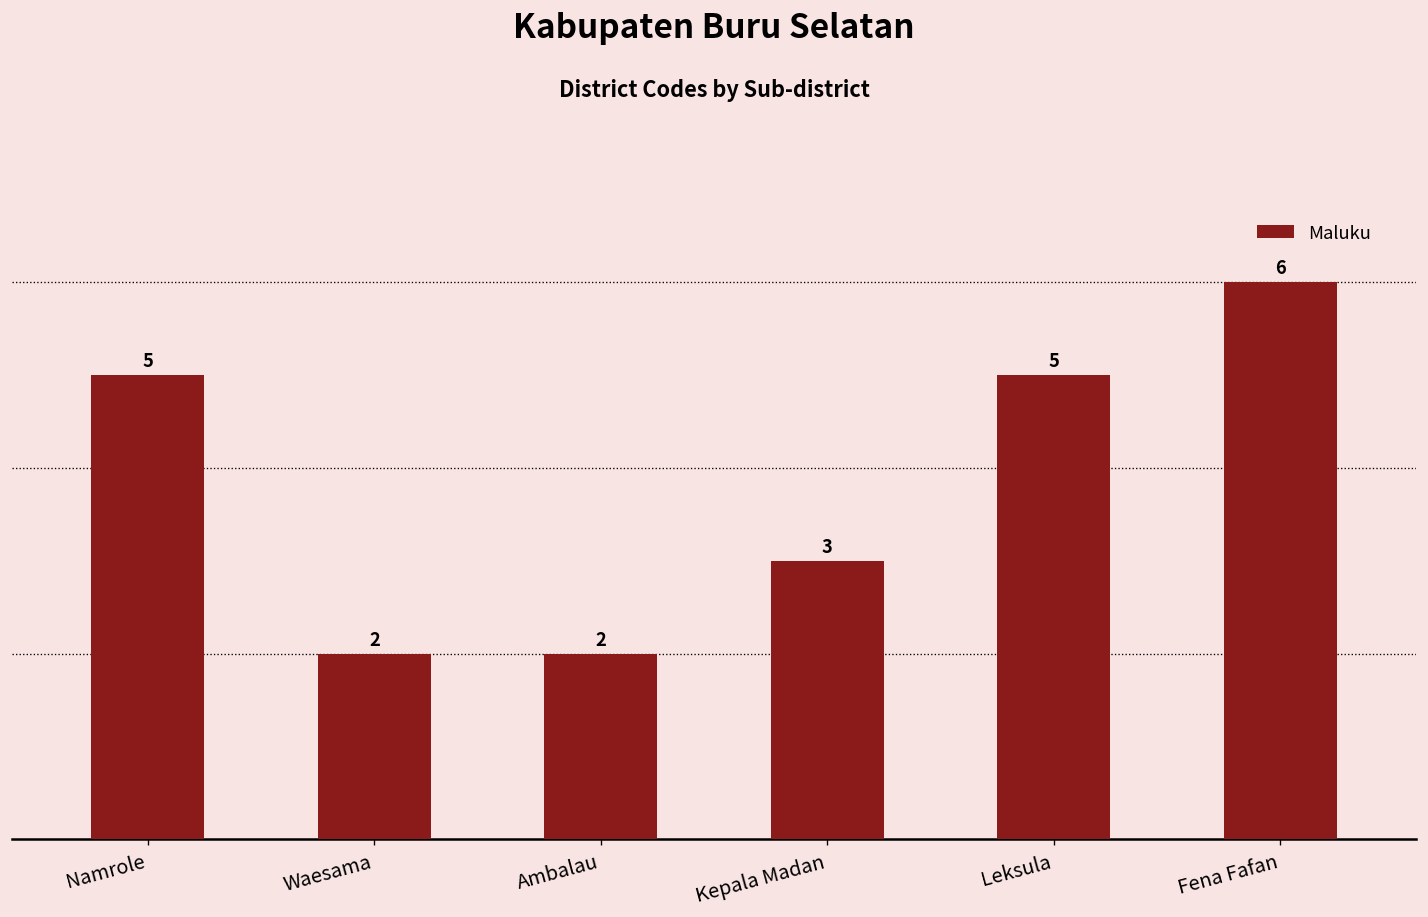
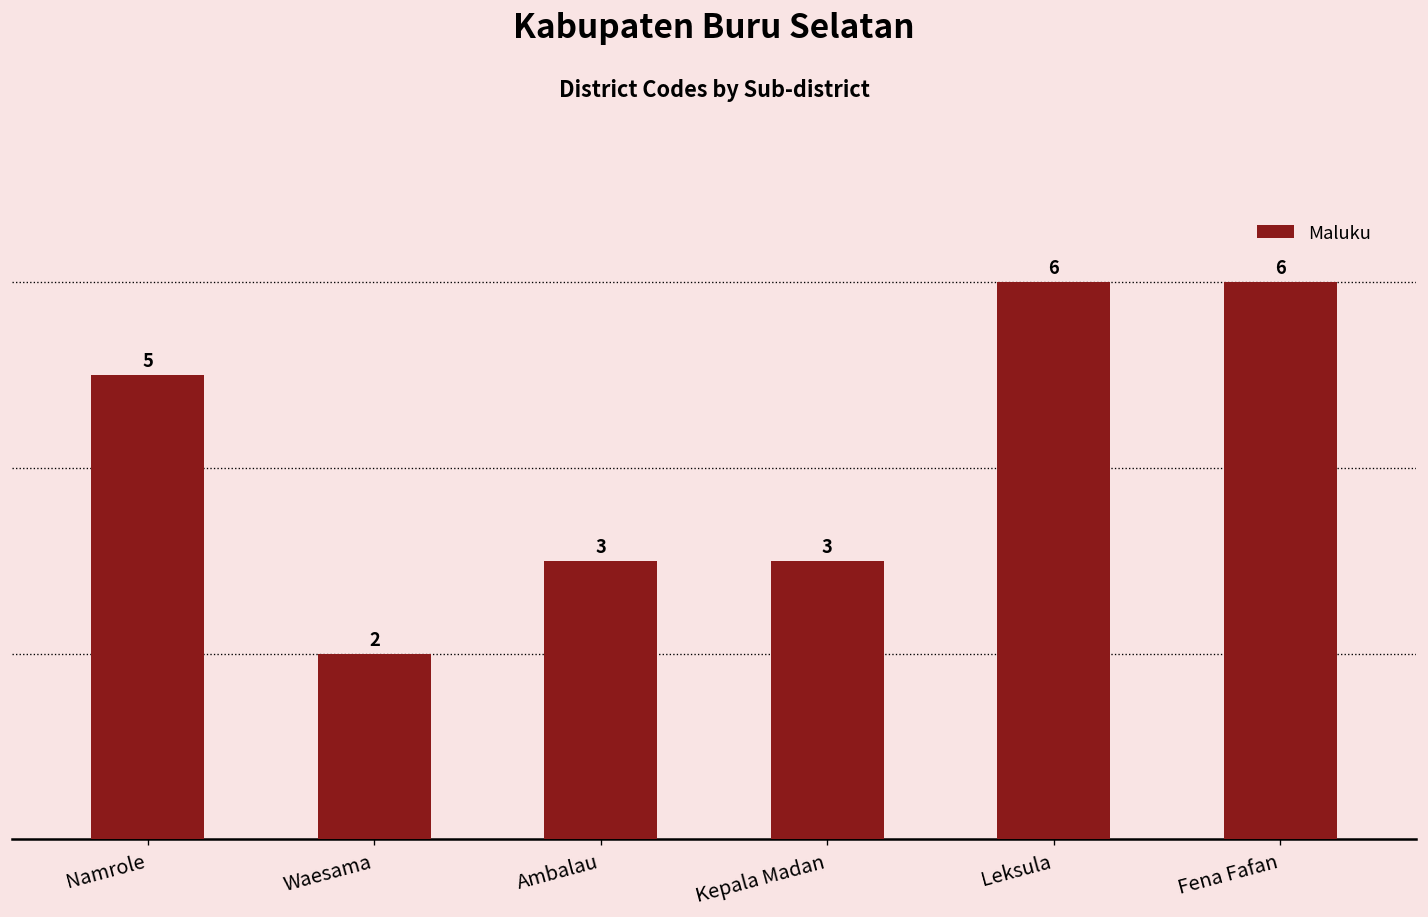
  {
    "Namrole": 5,
    "Waesama": 2,
-   "Ambalau": 2,
+   "Ambalau": 3,
    "Kepala Madan": 3,
-   "Leksula": 5,
+   "Leksula": 6,
    "Fena Fafan": 6
  }
